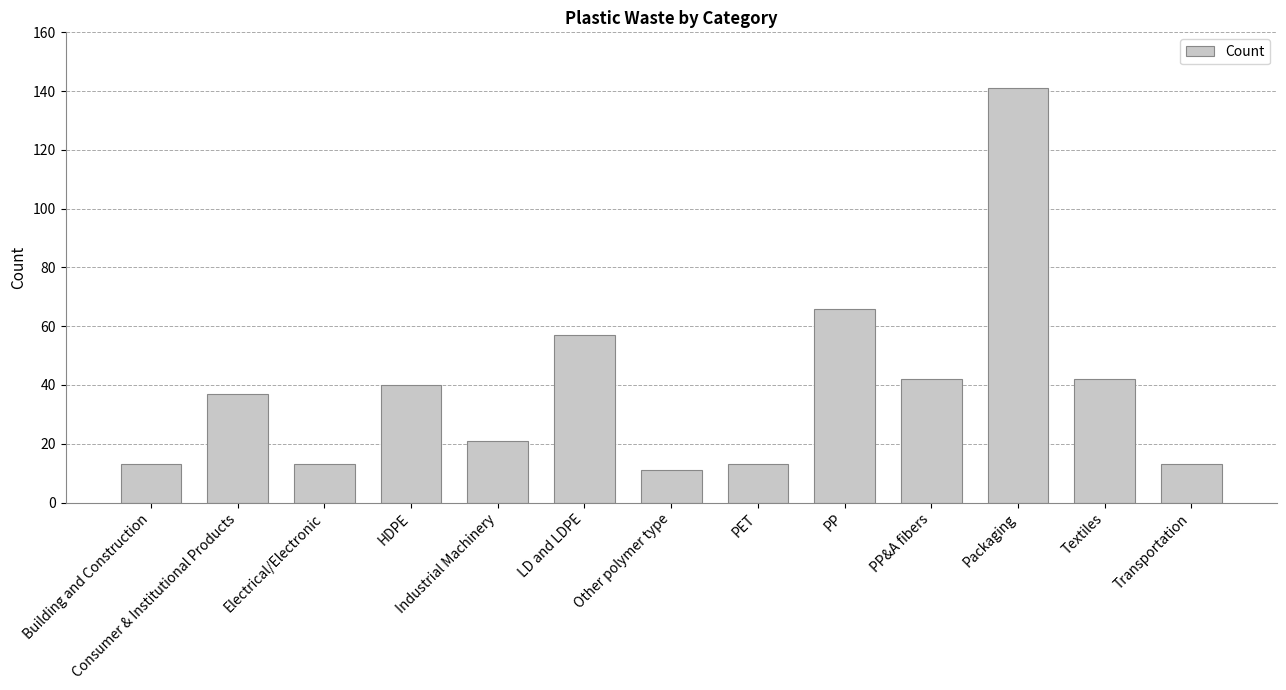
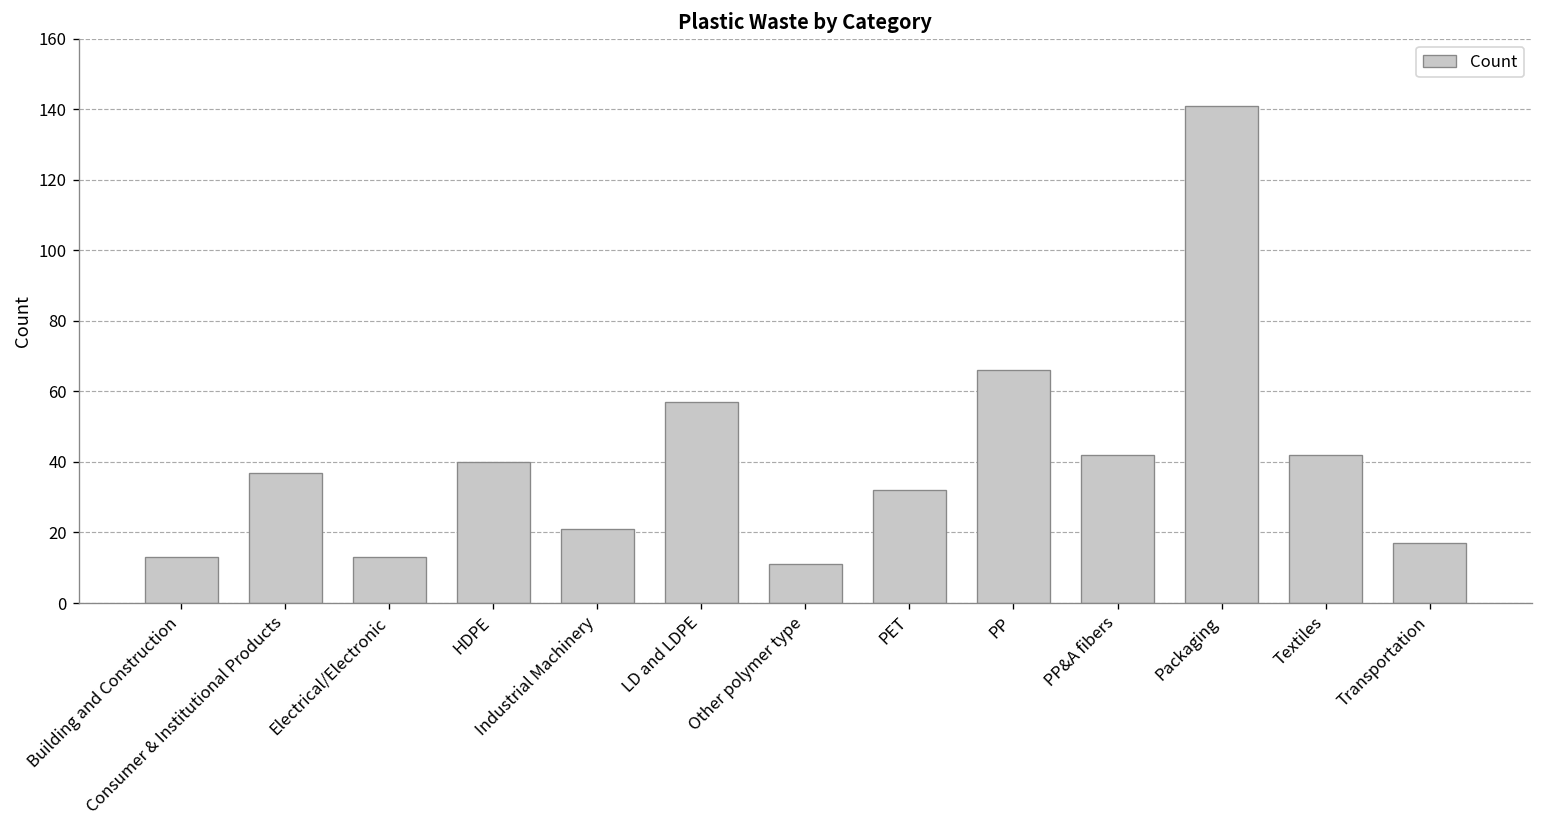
  {
    "Building and Construction": 13,
    "Consumer & Institutional Products": 37,
    "Electrical/Electronic": 13,
    "HDPE": 40,
    "Industrial Machinery": 21,
    "LD and LDPE": 57,
    "Other polymer type": 11,
-   "PET": 13,
+   "PET": 32,
    "PP": 66,
    "PP&A fibers": 42,
    "Packaging": 141,
    "Textiles": 42,
-   "Transportation": 13
+   "Transportation": 17
  }
